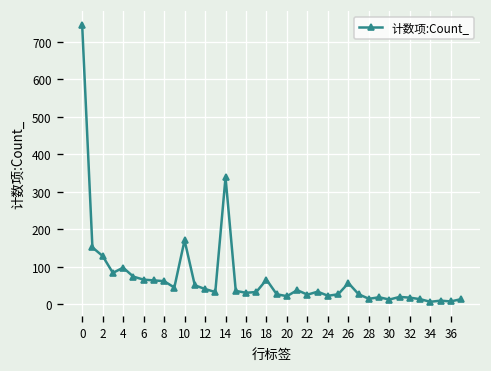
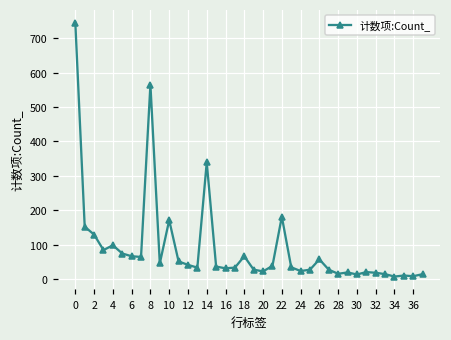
  {
    "0": 750,
    "2": 130,
    "4": 100,
    "6": 70,
-   "8": 60,
+   "8": 570,
    "10": 170,
    "12": 40,
    "14": 340,
    "16": 30,
    "18": 70,
    "20": 20,
-   "22": 30,
+   "22": 180,
    "24": 20,
    "26": 60,
    "28": 20,
    "30": 10,
    "32": 20,
    "34": 10,
    "36": 10
  }
